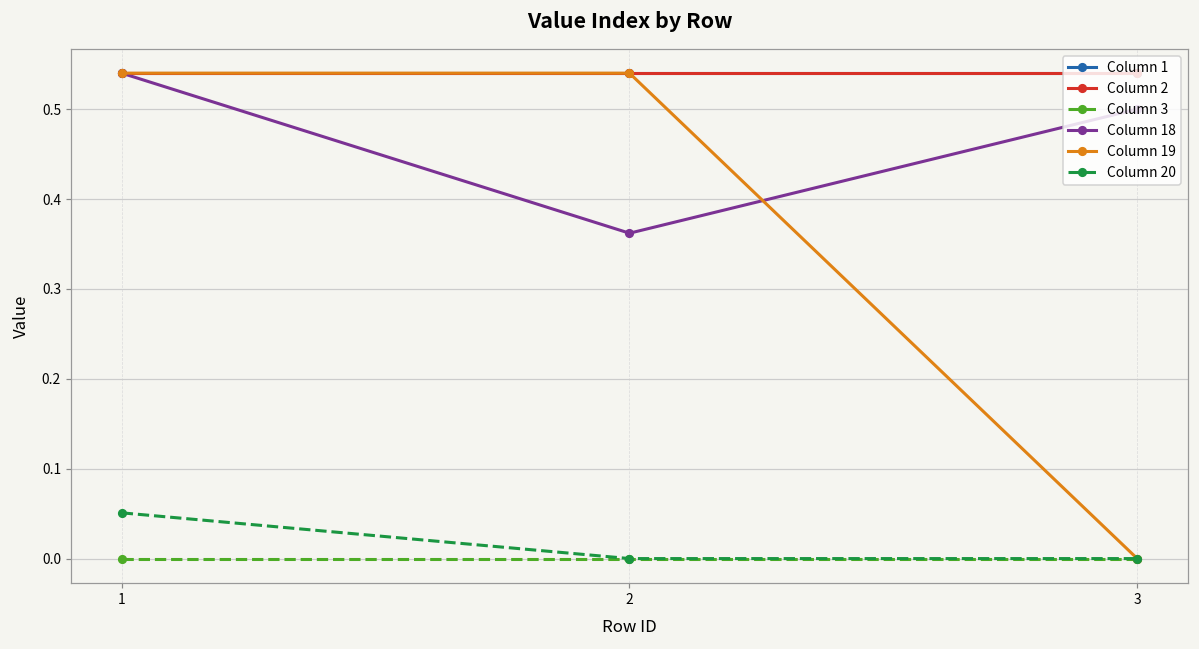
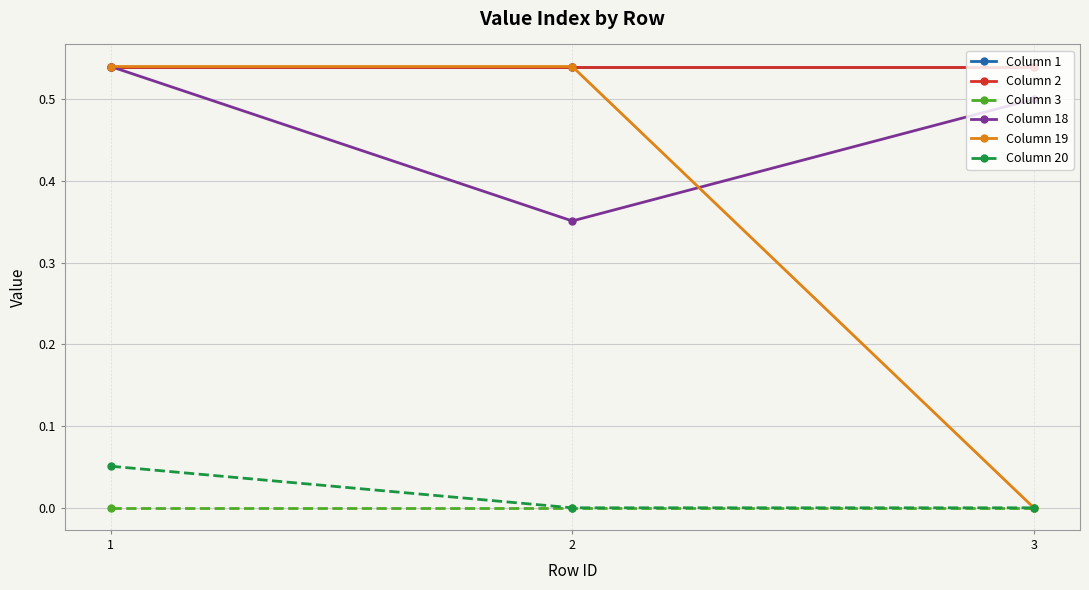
  {
    "Column 3": {
      "1": 0.00
    },
    "Column 18": {
-     "2": 0.36
+     "2": 0.35
    },
    "Column 20": {
      "1": 0.05
    }
  }
